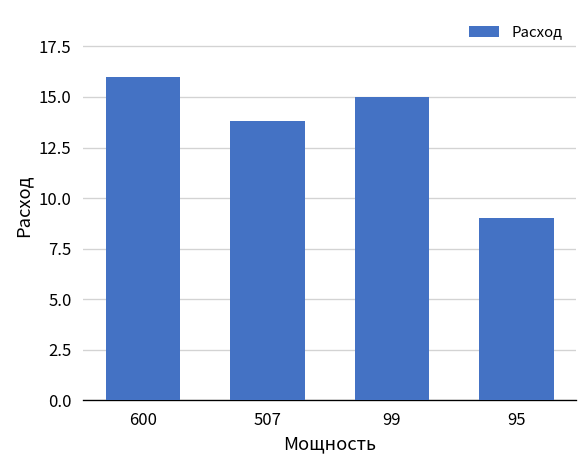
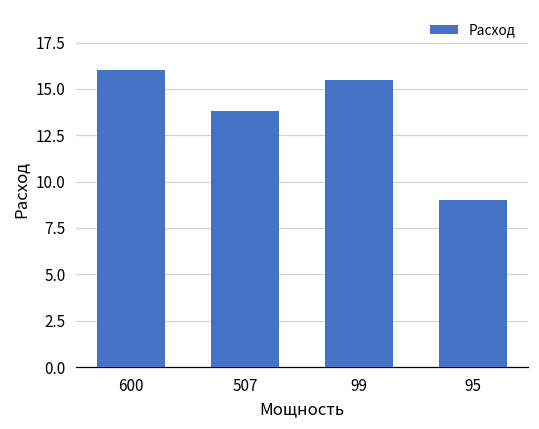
  {
    "600": 16.0,
    "507": 13.8,
-   "99": 15.0,
+   "99": 15.5,
    "95": 9.0
  }
